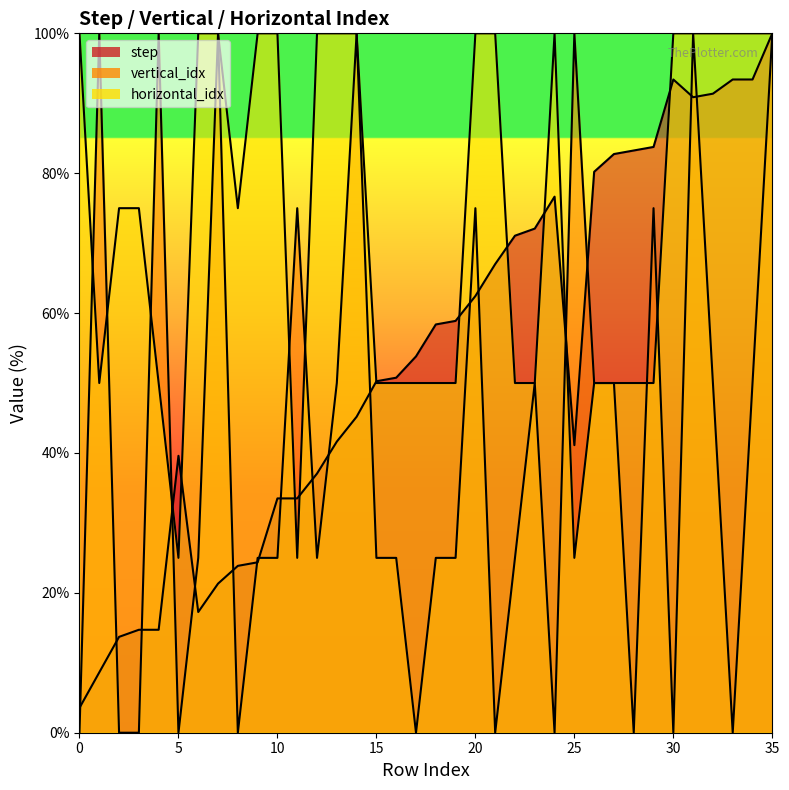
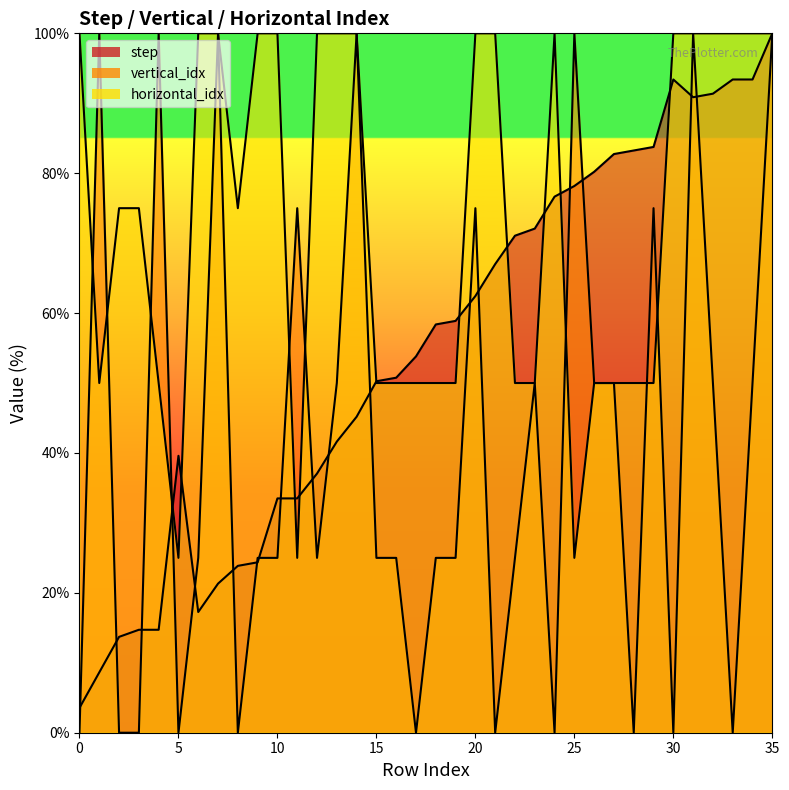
  {
    "step": {
      "0": "4%",
      "5": "40%",
      "10": "34%",
      "20": "62%",
-     "25": "41%",
+     "25": "78%",
      "30": "93%"
    },
    "vertical_idx": {
      "0": "0%",
      "5": "0%",
      "10": "25%",
      "15": "25%",
      "20": "75%",
      "25": "100%",
      "30": "0%"
    },
    "horizontal_idx": {
      "0": "100%",
      "5": "25%",
      "10": "100%",
      "20": "100%",
      "25": "25%",
      "30": "100%"
    }
  }
